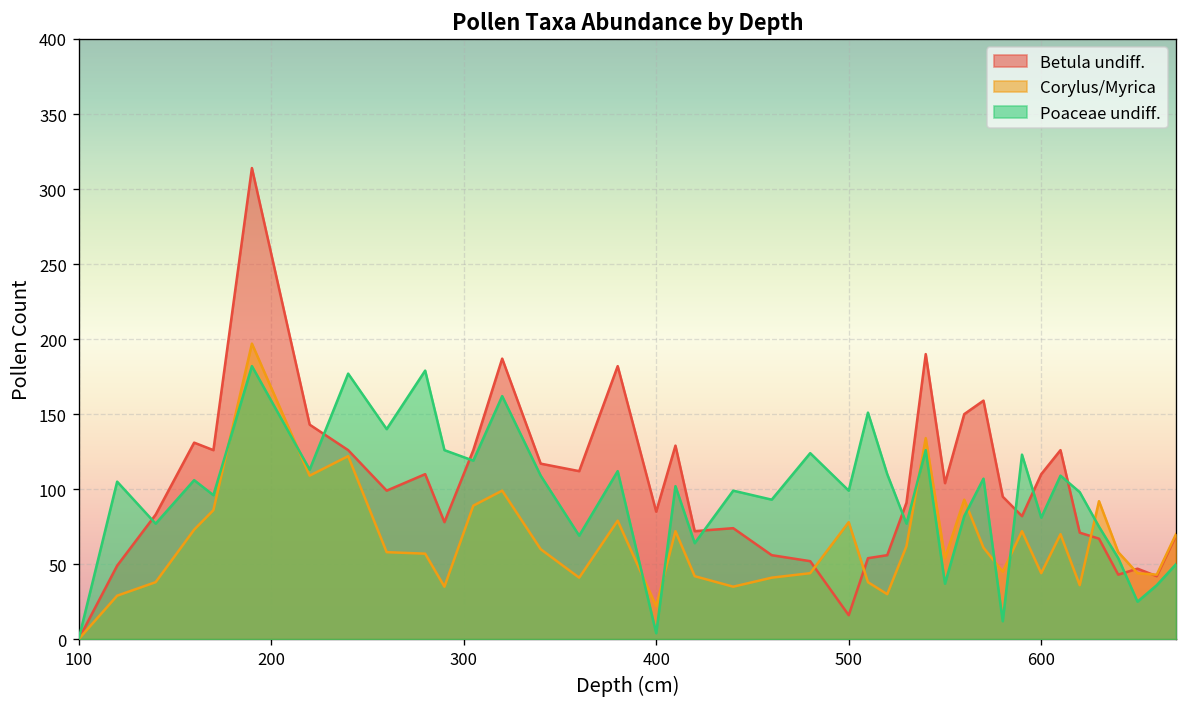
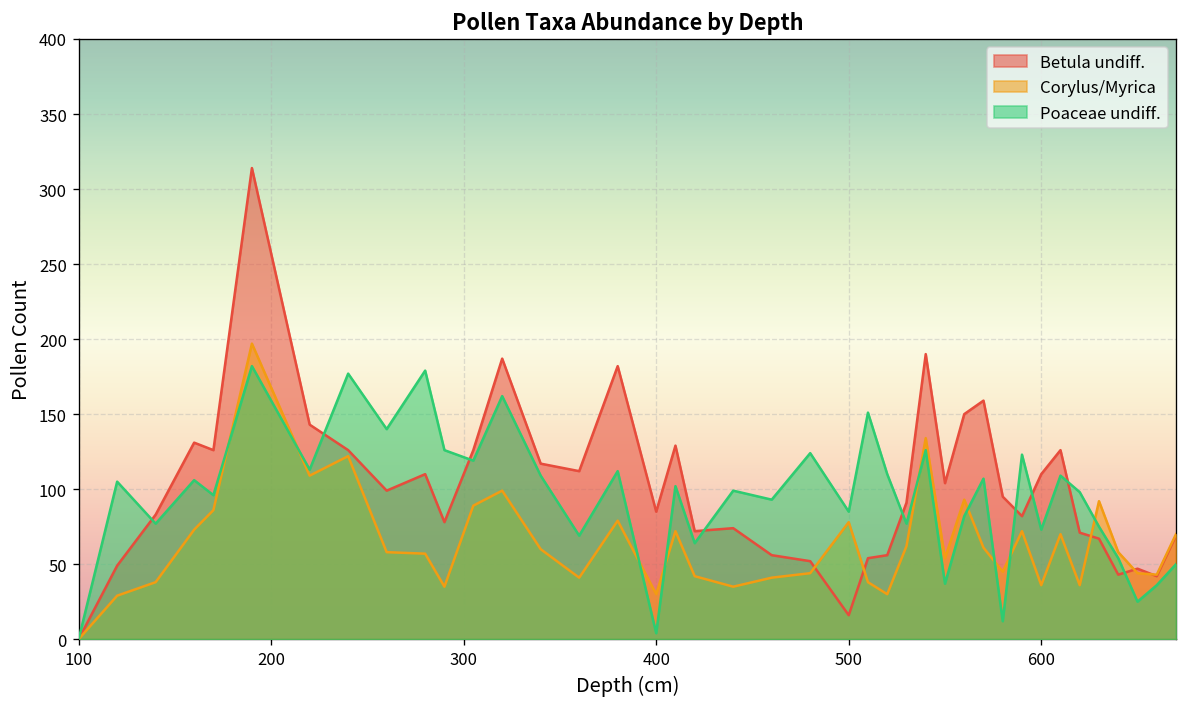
  {
    "Betula undiff.": {
      "400": 85,
      "500": 16,
      "600": 110
    },
    "Corylus/Myrica": {
-     "400": 22,
+     "400": 30,
      "500": 78,
-     "600": 44
+     "600": 36
    },
    "Poaceae undiff.": {
      "400": 4,
-     "500": 99,
-     "600": 81
+     "500": 85,
+     "600": 73
    }
  }
